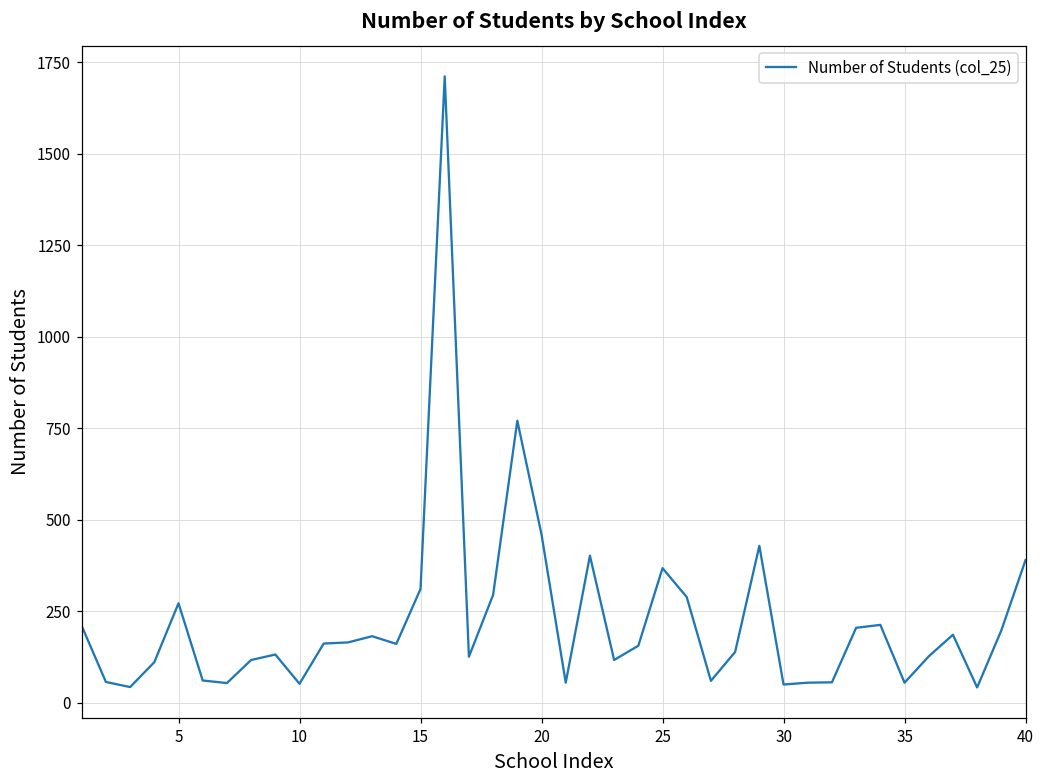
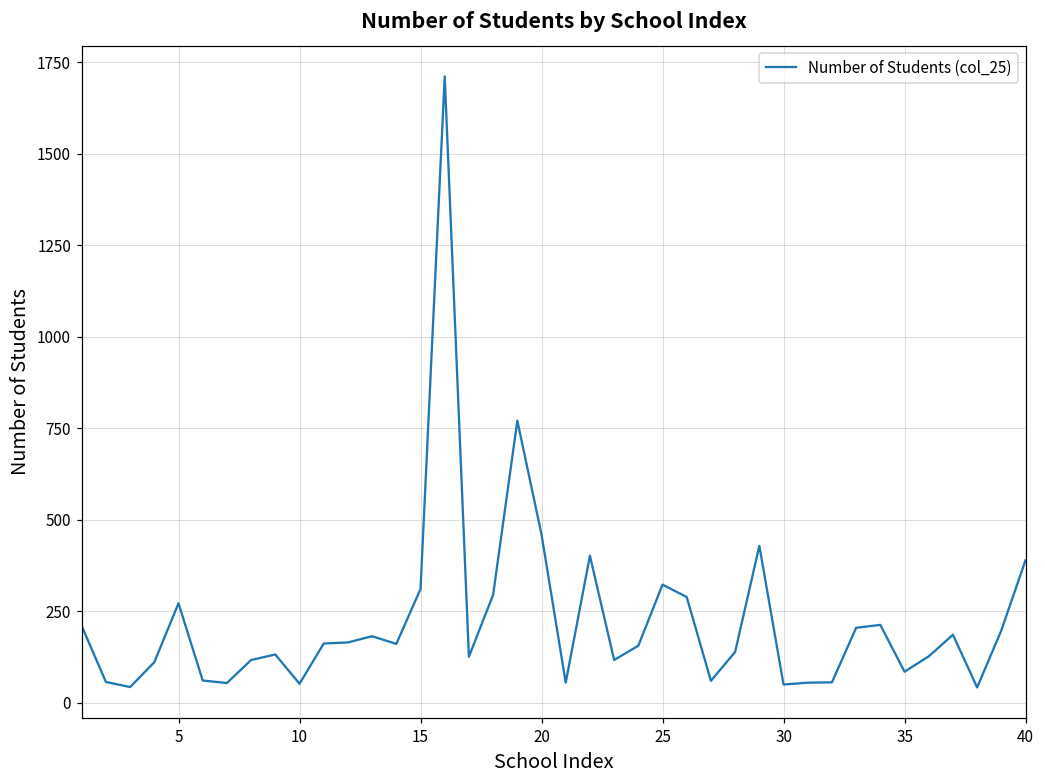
  {
    "5": 270,
    "10": 50,
    "15": 310,
    "20": 460,
-   "25": 370,
+   "25": 320,
    "30": 50,
-   "35": 60,
+   "35": 90,
    "40": 390
  }
